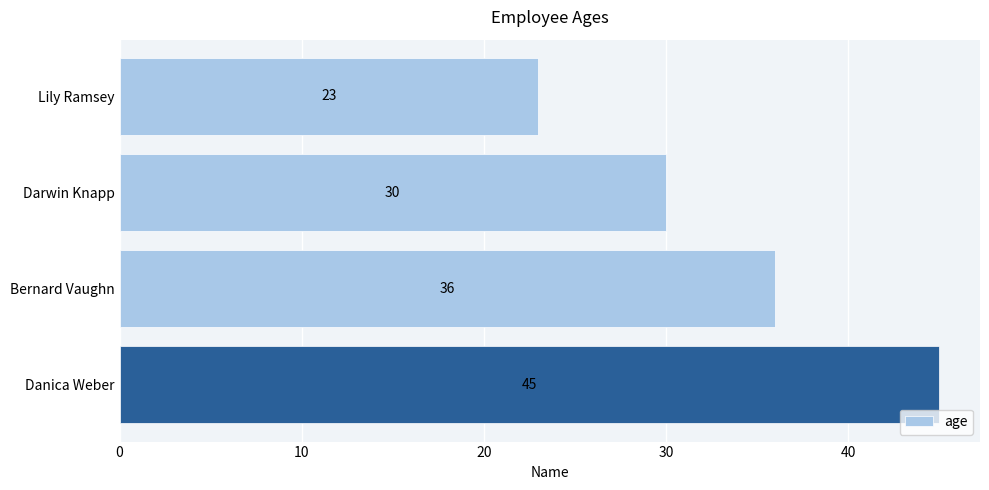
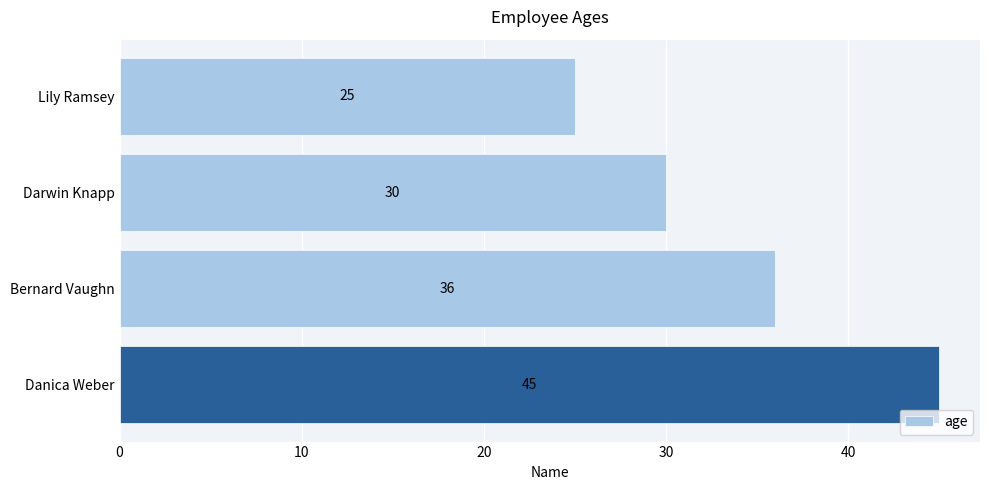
  {
-   "Lily Ramsey": 23,
+   "Lily Ramsey": 25,
    "Darwin Knapp": 30,
    "Bernard Vaughn": 36,
    "Danica Weber": 45
  }
